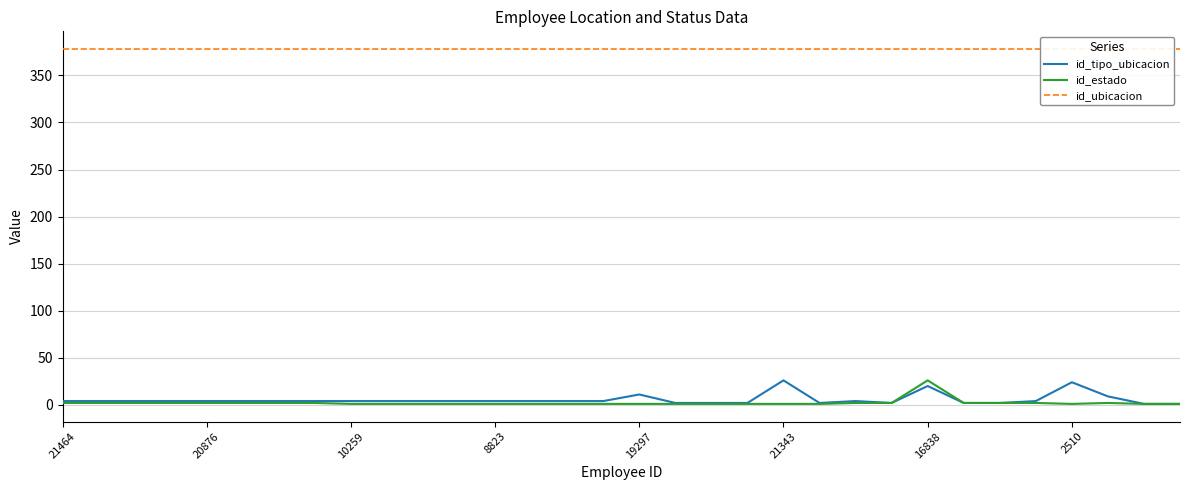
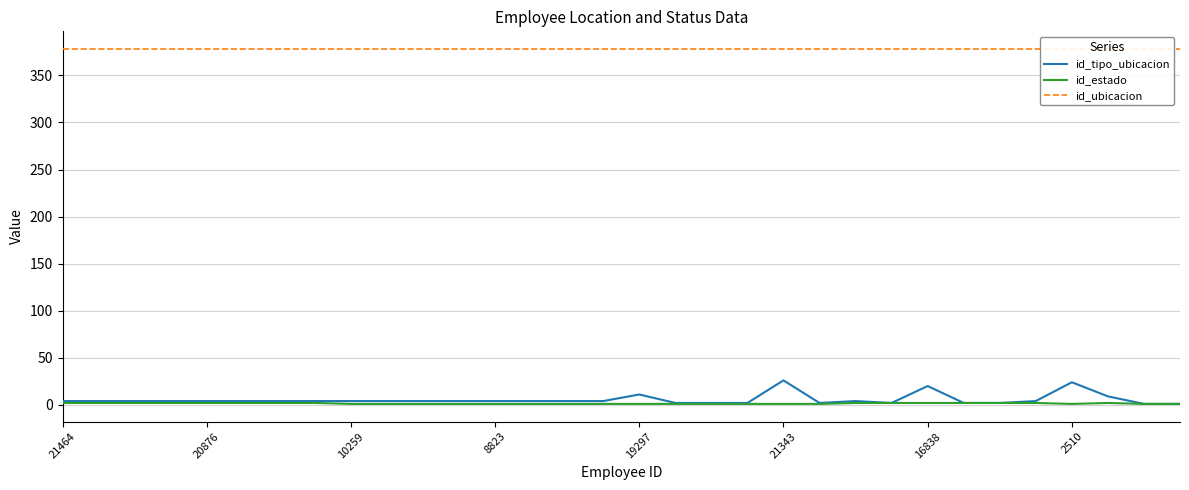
  {
    "id_tipo_ubicacion": {
      "10259": 0,
      "8823": 0,
      "19297": 10,
      "21343": 30,
      "16838": 20,
      "2510": 20
    },
    "id_estado": {
      "10259": 0,
      "8823": 0,
      "19297": 0,
      "21343": 0,
-     "16838": 30,
+     "16838": 0,
      "2510": 0
    },
    "id_ubicacion": {
      "21464": 380,
      "20876": 380,
      "10259": 380,
      "8823": 380,
      "19297": 380,
      "21343": 380,
      "16838": 380
    }
  }
